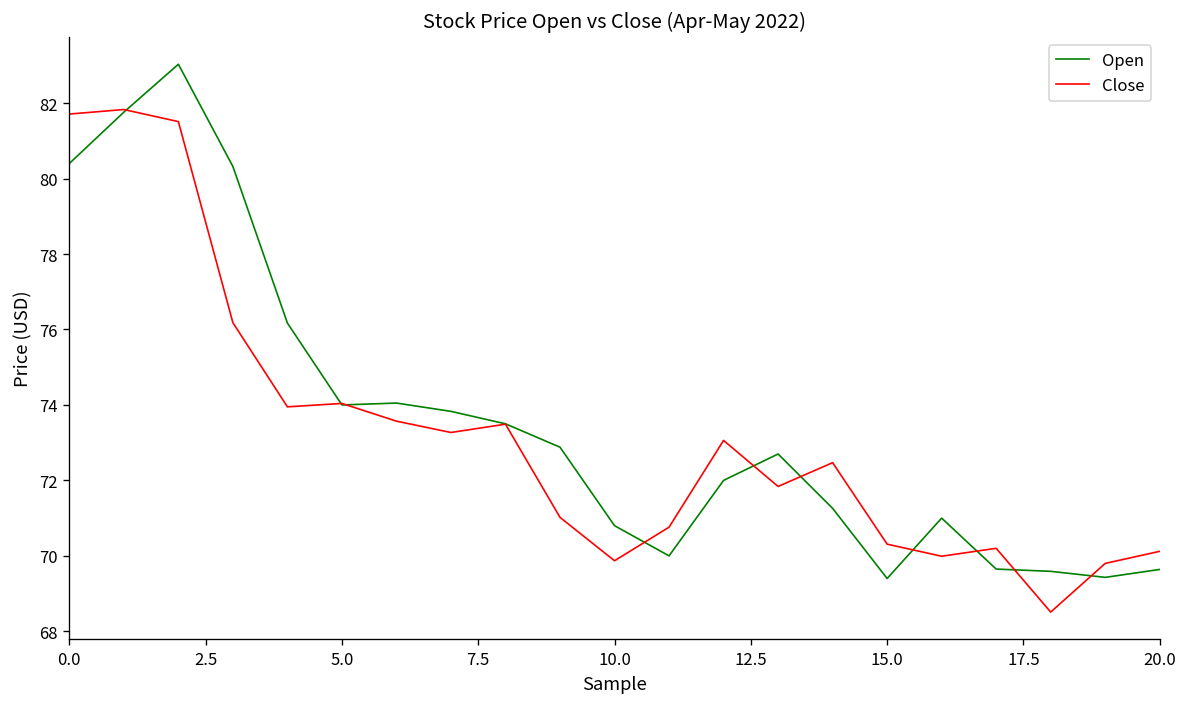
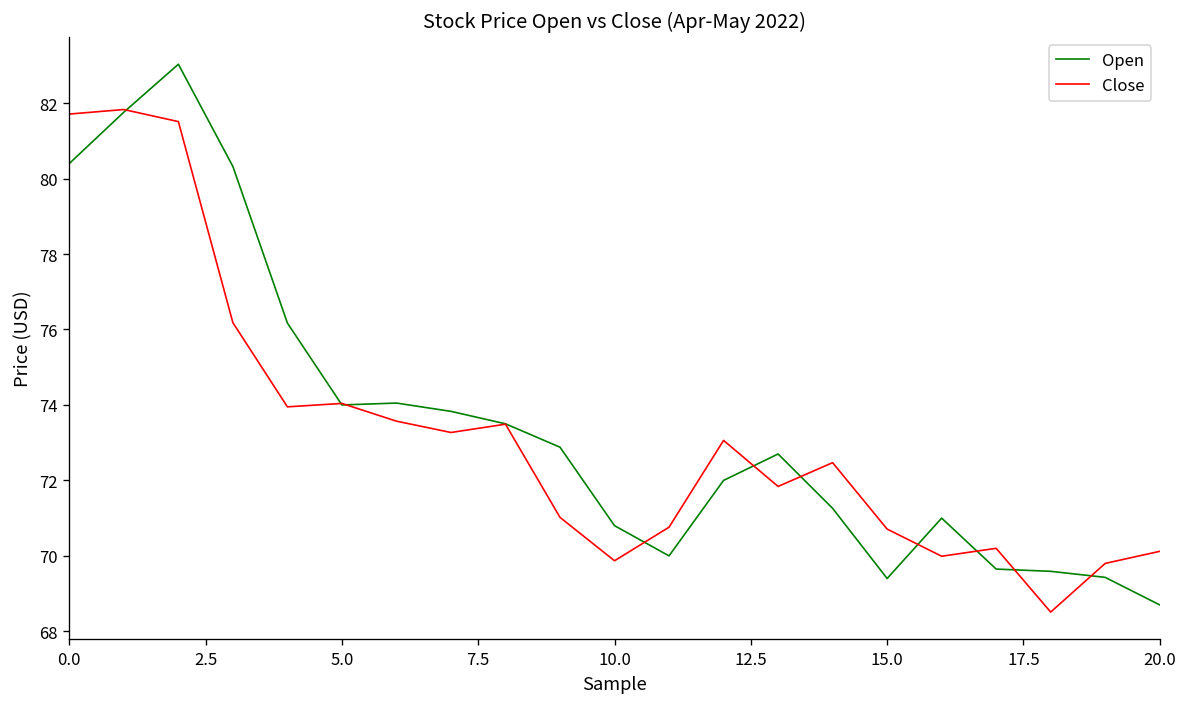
  {
    "Open": {
      "0.0": 80.4,
      "10.0": 70.8,
      "15.0": 69.4,
-     "20.0": 69.6
+     "20.0": 68.7
    },
    "Close": {
      "0.0": 81.7,
      "10.0": 69.9,
-     "15.0": 70.3,
+     "15.0": 70.7,
      "20.0": 70.1
    }
  }
